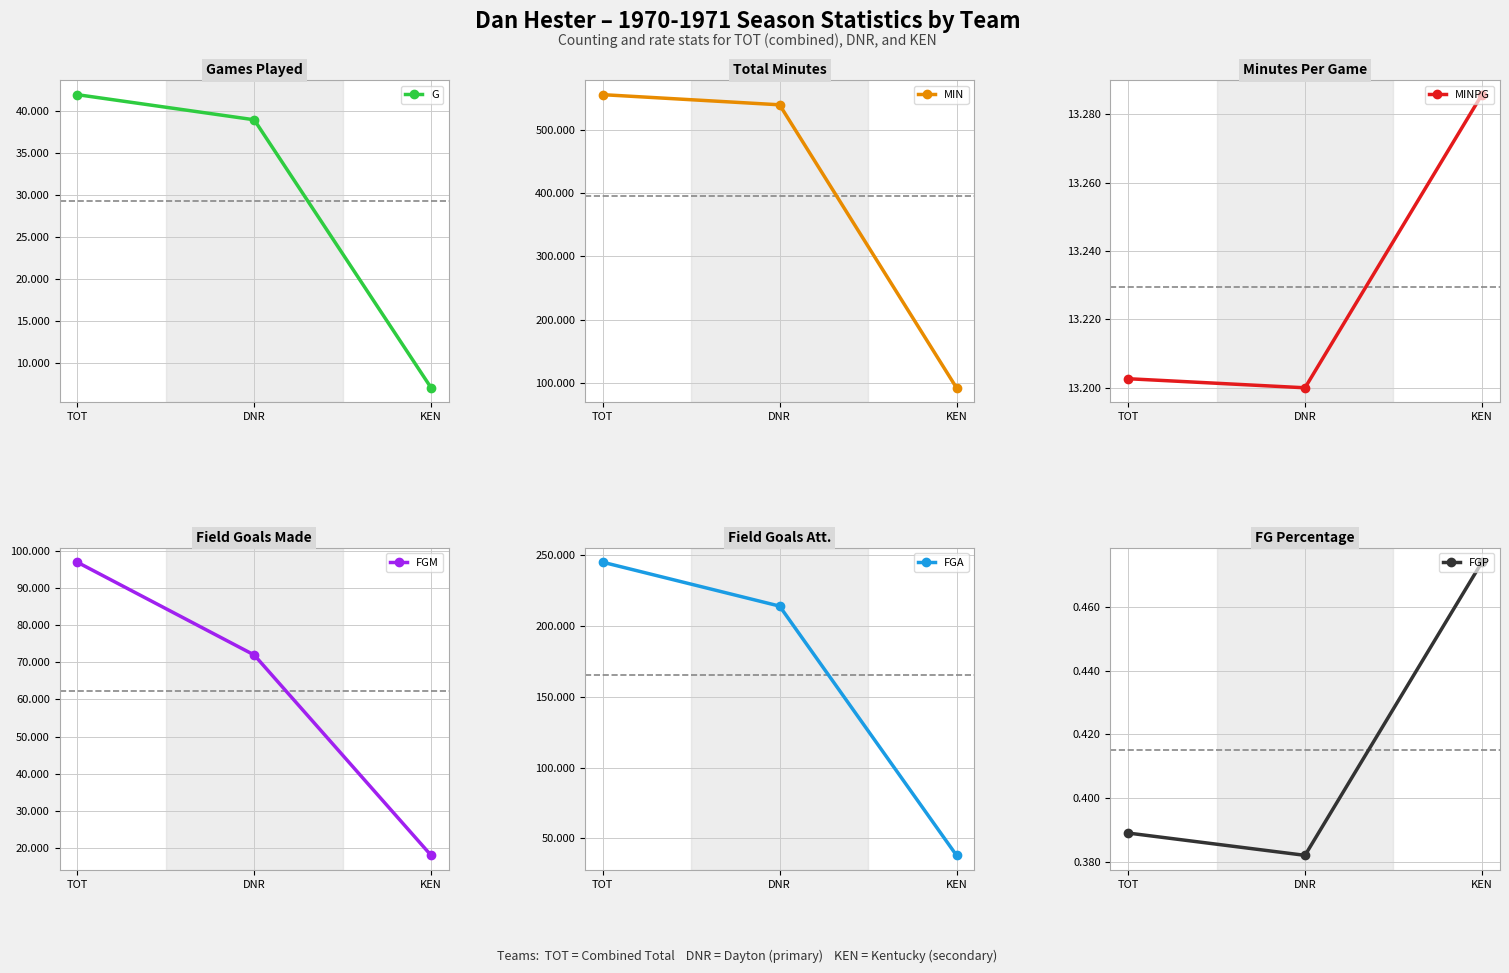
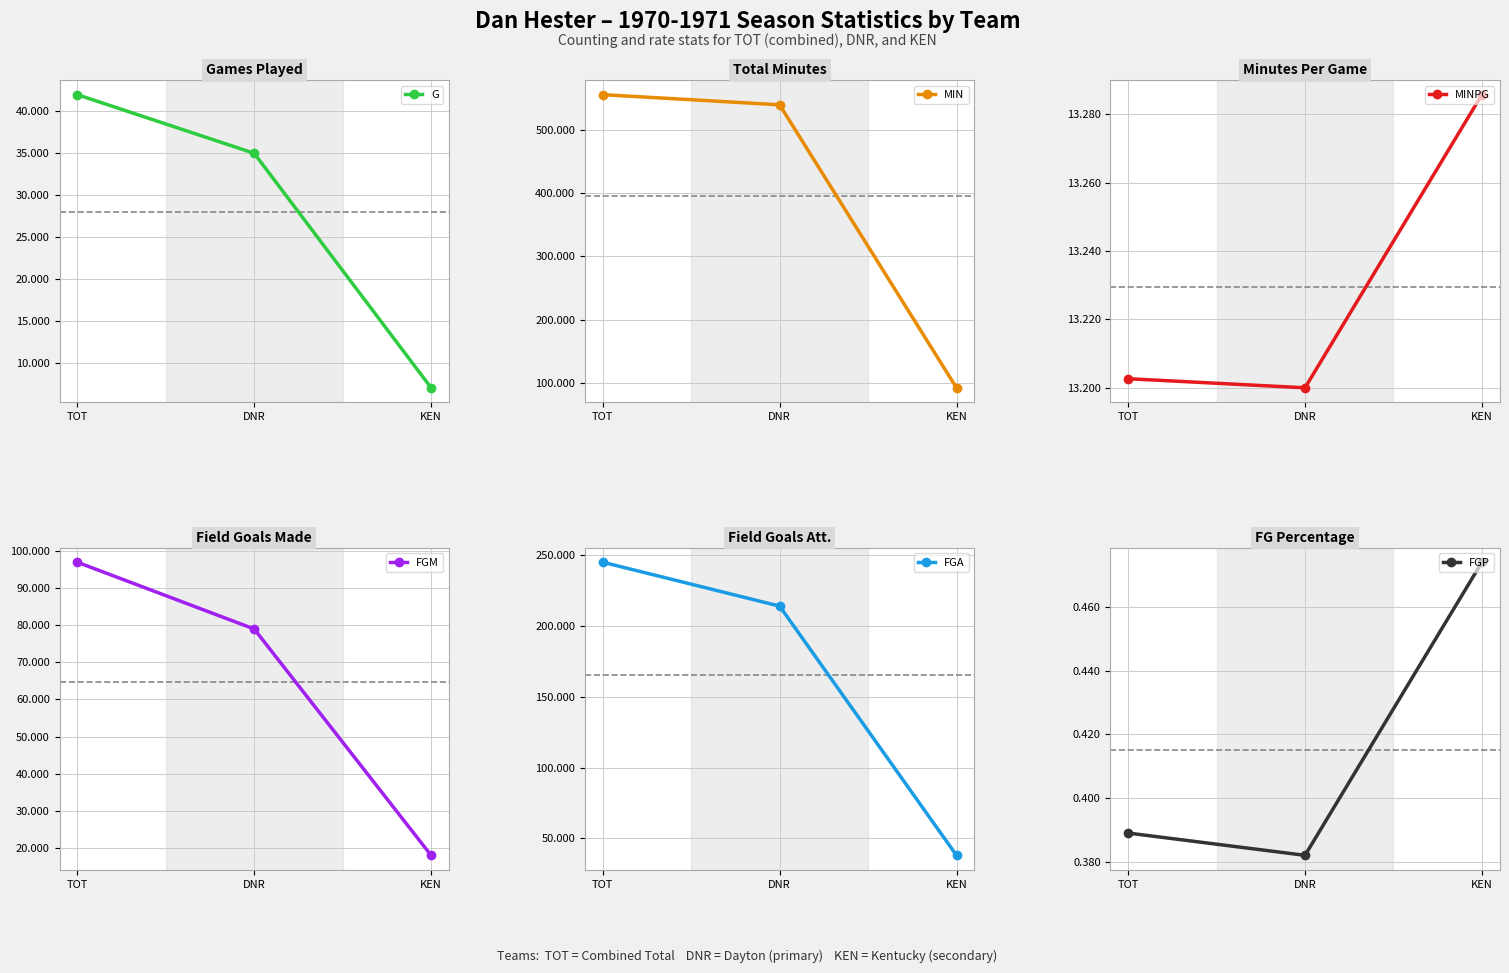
  {
    "Games Played": {
      "TOT": 42,
-     "DNR": 39,
+     "DNR": 35,
      "KEN": 7
    },
    "Total Minutes": {
      "TOT": 560,
      "DNR": 540,
      "KEN": 90
    },
    "Minutes Per Game": {
      "TOT": 13.203,
      "DNR": 13.200
    },
    "Field Goals Made": {
      "TOT": 97,
-     "DNR": 72,
+     "DNR": 79,
      "KEN": 18
    },
    "Field Goals Att.": {
      "TOT": 245,
      "DNR": 214,
      "KEN": 38
    },
    "FG Percentage": {
      "TOT": 0.389,
      "DNR": 0.382
    }
  }
